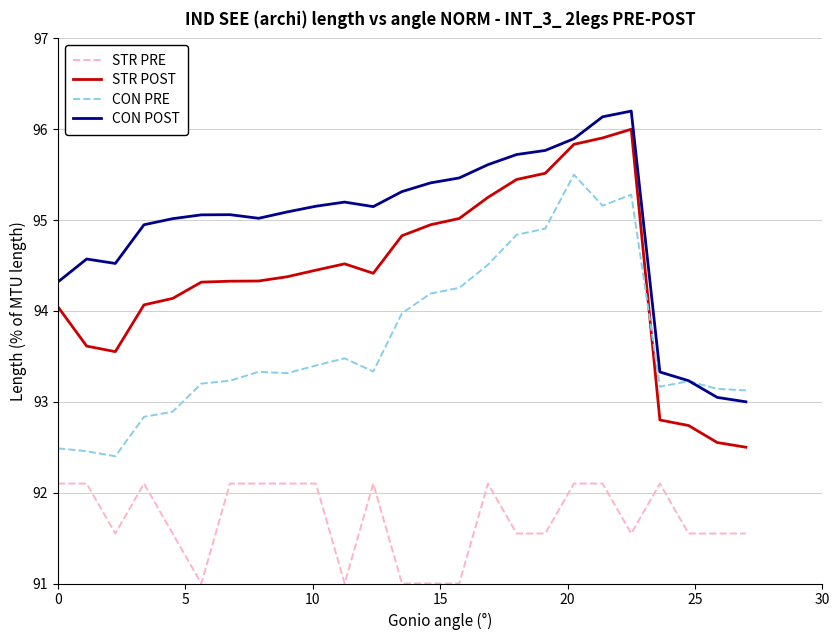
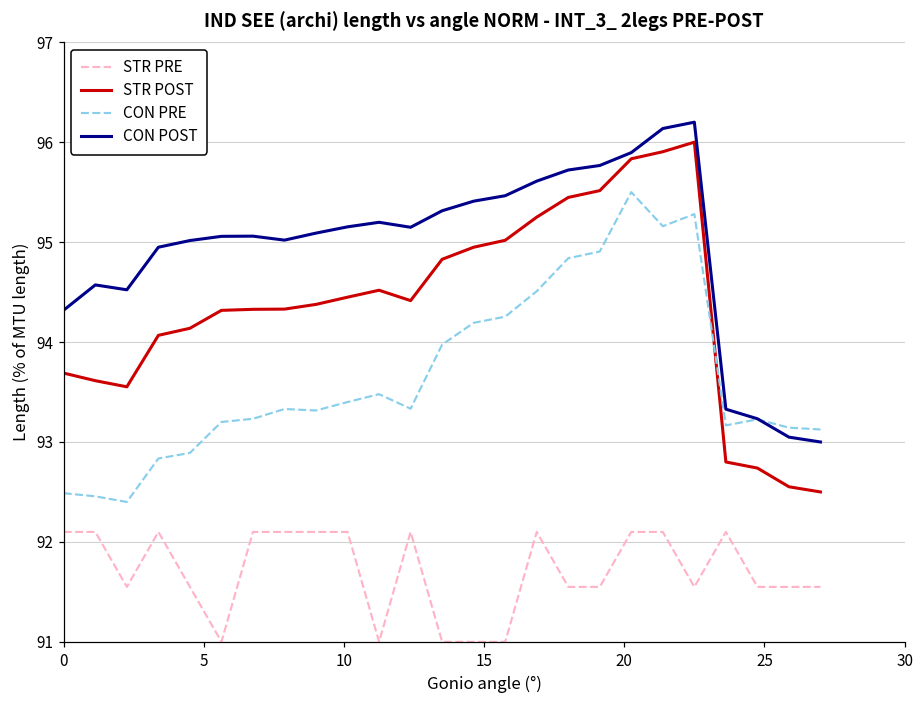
  {
    "STR PRE": {
      "0": 92.1
    },
    "STR POST": {
-     "0": 94.0
+     "0": 93.7
    },
    "CON PRE": {
      "0": 92.5
    },
    "CON POST": {
      "0": 94.3
    }
  }
